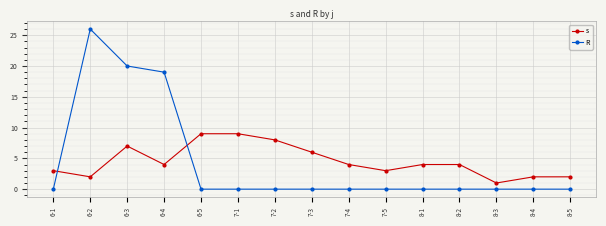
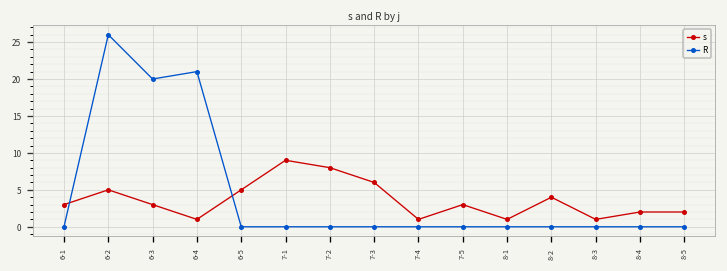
  {
    "s": {
      "6-1": 3,
-     "6-2": 2,
-     "6-3": 7,
-     "6-4": 4,
-     "6-5": 9,
+     "6-2": 5,
+     "6-3": 3,
+     "6-4": 1,
+     "6-5": 5,
      "7-1": 9,
      "7-2": 8,
      "7-3": 6,
-     "7-4": 4,
+     "7-4": 1,
      "7-5": 3,
-     "8-1": 4,
+     "8-1": 1,
      "8-2": 4,
      "8-3": 1,
      "8-4": 2,
      "8-5": 2
    },
    "R": {
      "6-1": 0,
      "6-2": 26,
      "6-3": 20,
-     "6-4": 19,
+     "6-4": 21,
      "6-5": 0,
      "7-1": 0,
      "7-2": 0,
      "7-3": 0,
      "7-4": 0,
      "7-5": 0,
      "8-1": 0,
      "8-2": 0,
      "8-3": 0,
      "8-4": 0,
      "8-5": 0
    }
  }
